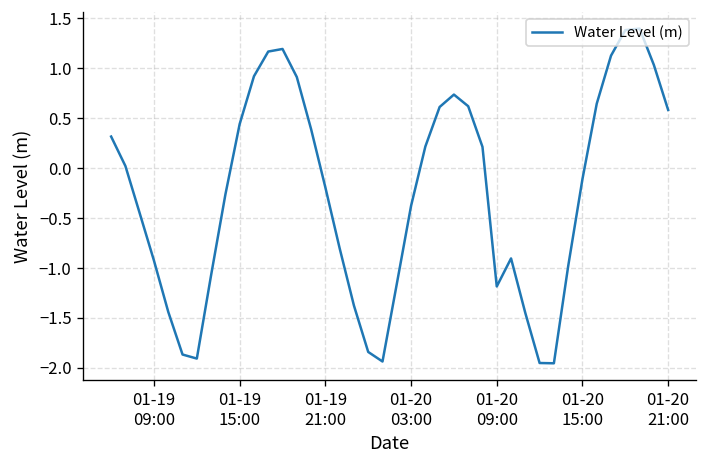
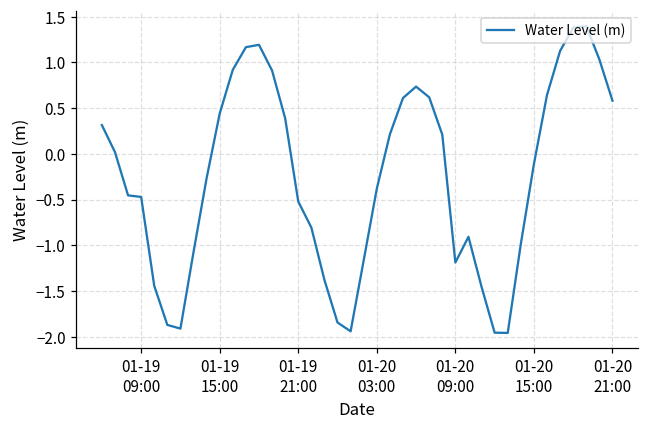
  {
-   "01-19 09:00": -0.9,
+   "01-19 09:00": -0.5,
    "01-19 15:00": 0.4,
-   "01-19 21:00": -0.2,
+   "01-19 21:00": -0.5,
    "01-20 03:00": -0.4,
    "01-20 09:00": -1.2,
    "01-20 15:00": -0.1,
    "01-20 21:00": 0.6
  }
